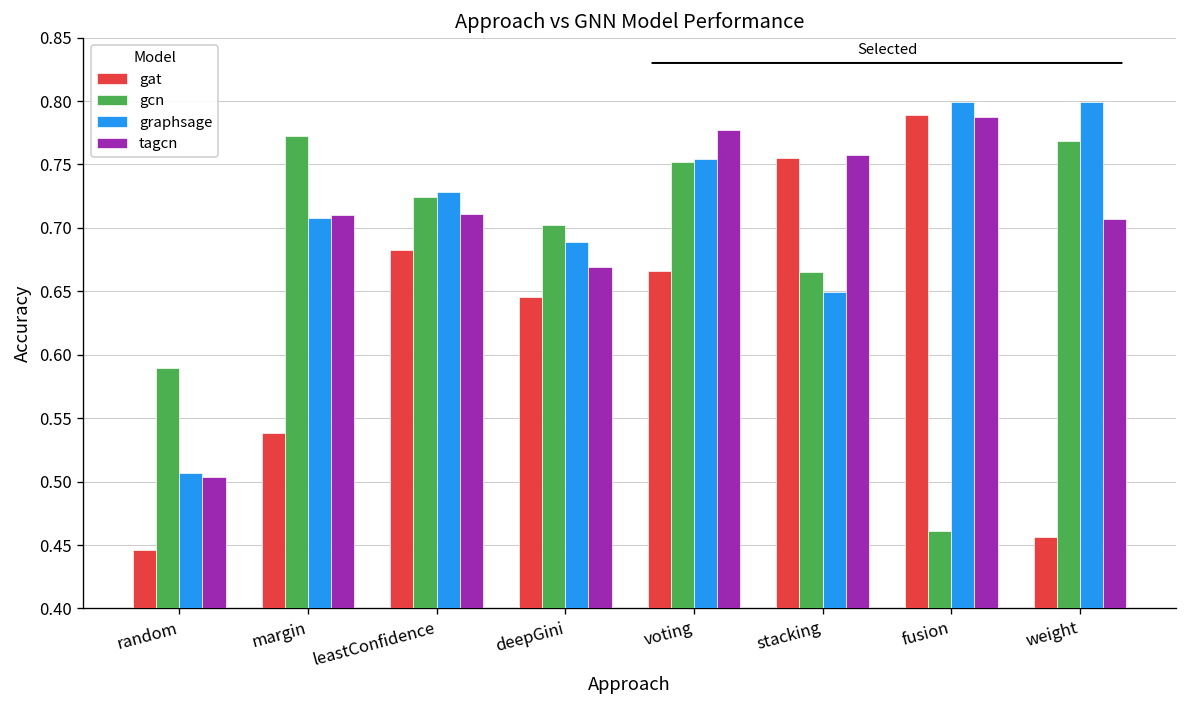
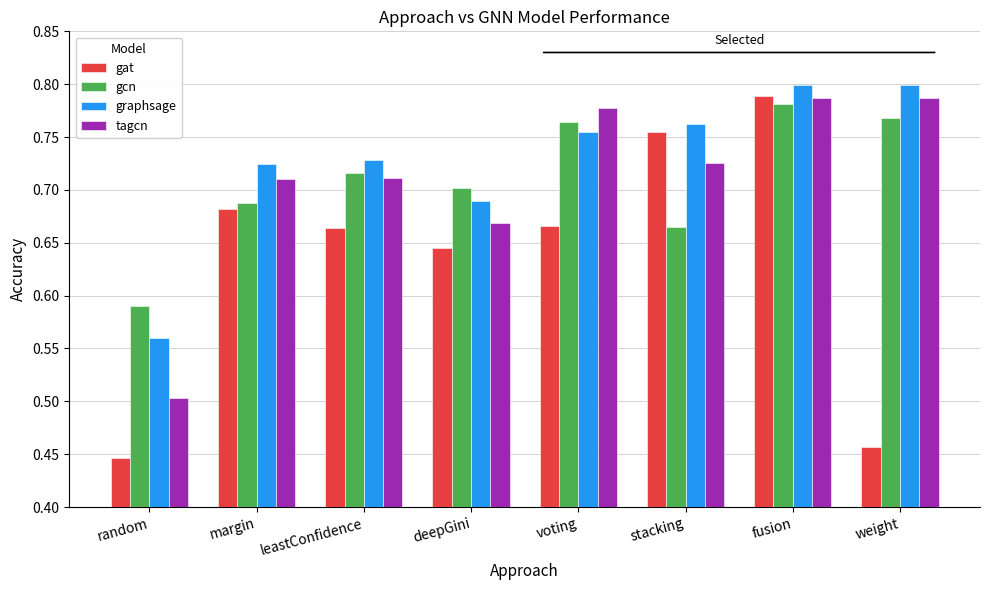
  {
    "gat": {
      "random": 0.446,
-     "margin": 0.538,
-     "leastConfidence": 0.682,
+     "margin": 0.682,
+     "leastConfidence": 0.664,
      "deepGini": 0.645,
      "voting": 0.666,
      "stacking": 0.755,
      "fusion": 0.789,
      "weight": 0.456
    },
    "gcn": {
      "random": 0.590,
-     "margin": 0.772,
-     "leastConfidence": 0.724,
+     "margin": 0.688,
+     "leastConfidence": 0.716,
      "deepGini": 0.702,
-     "voting": 0.752,
+     "voting": 0.765,
      "stacking": 0.665,
-     "fusion": 0.461,
+     "fusion": 0.781,
      "weight": 0.768
    },
    "graphsage": {
-     "random": 0.507,
-     "margin": 0.708,
+     "random": 0.560,
+     "margin": 0.725,
      "leastConfidence": 0.728,
      "deepGini": 0.689,
      "voting": 0.755,
-     "stacking": 0.649,
+     "stacking": 0.763,
      "fusion": 0.799,
      "weight": 0.799
    },
    "tagcn": {
      "random": 0.503,
      "margin": 0.710,
      "leastConfidence": 0.711,
      "deepGini": 0.669,
      "voting": 0.777,
-     "stacking": 0.757,
+     "stacking": 0.726,
      "fusion": 0.787,
-     "weight": 0.707
+     "weight": 0.787
    }
  }
